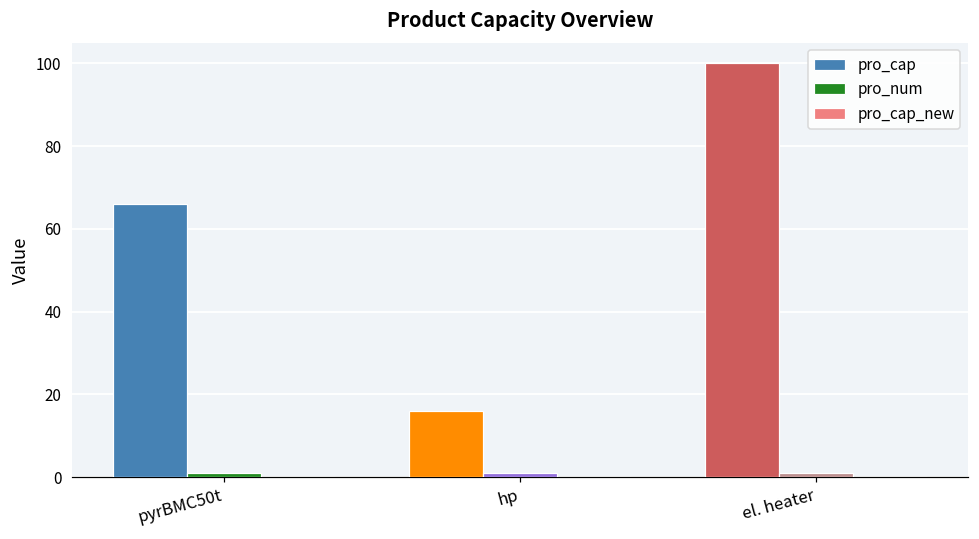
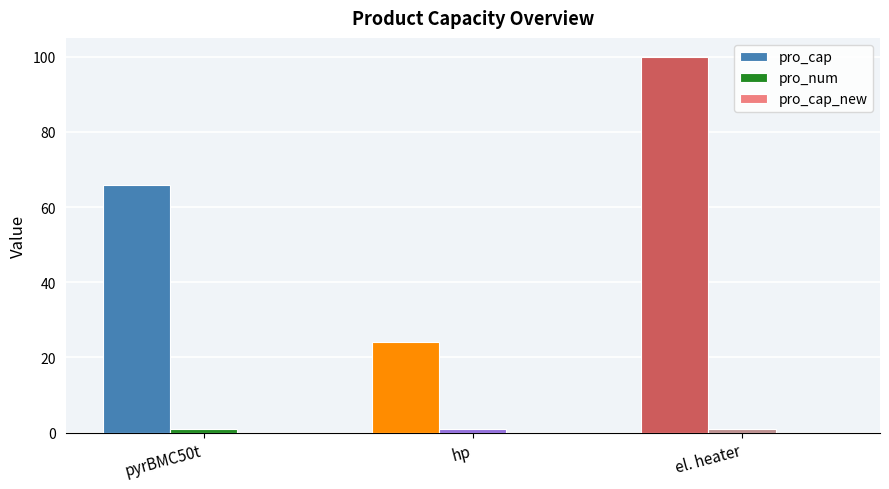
  {
    "pro_cap": {
      "pyrBMC50t": 66,
-     "hp": 16,
+     "hp": 24,
      "el. heater": 100
    },
    "pro_num": {
      "pyrBMC50t": 1,
      "hp": 1,
      "el. heater": 1
    },
    "pro_cap_new": {
      "pyrBMC50t": 0,
      "hp": 0,
      "el. heater": 0
    }
  }
